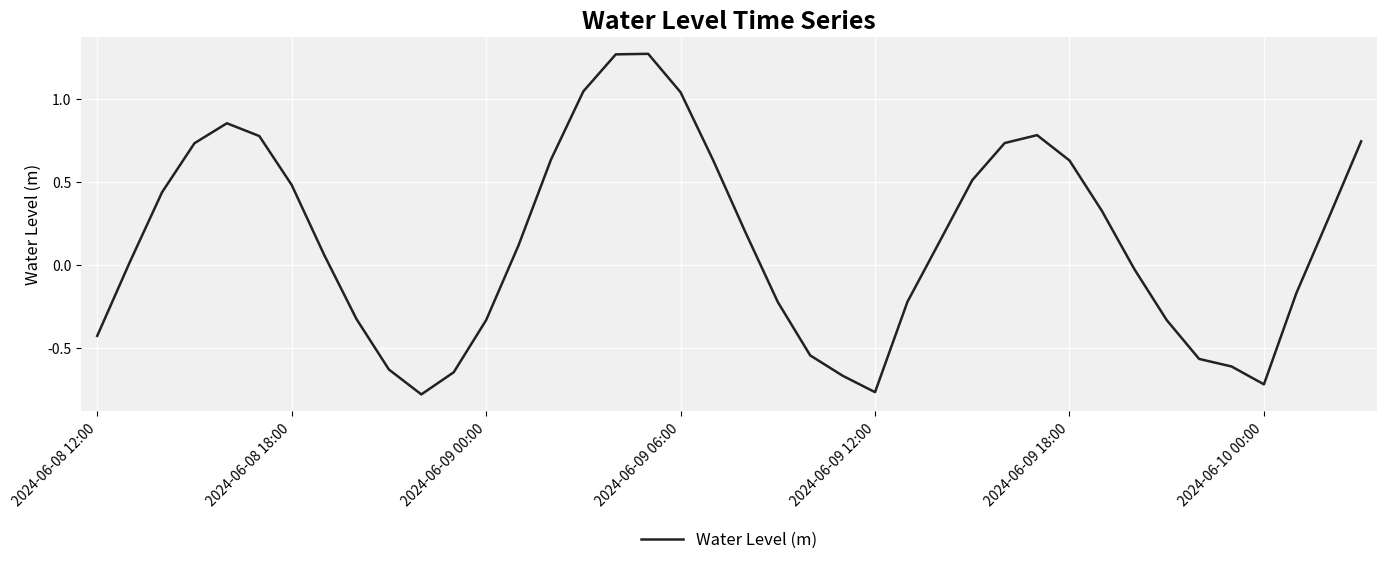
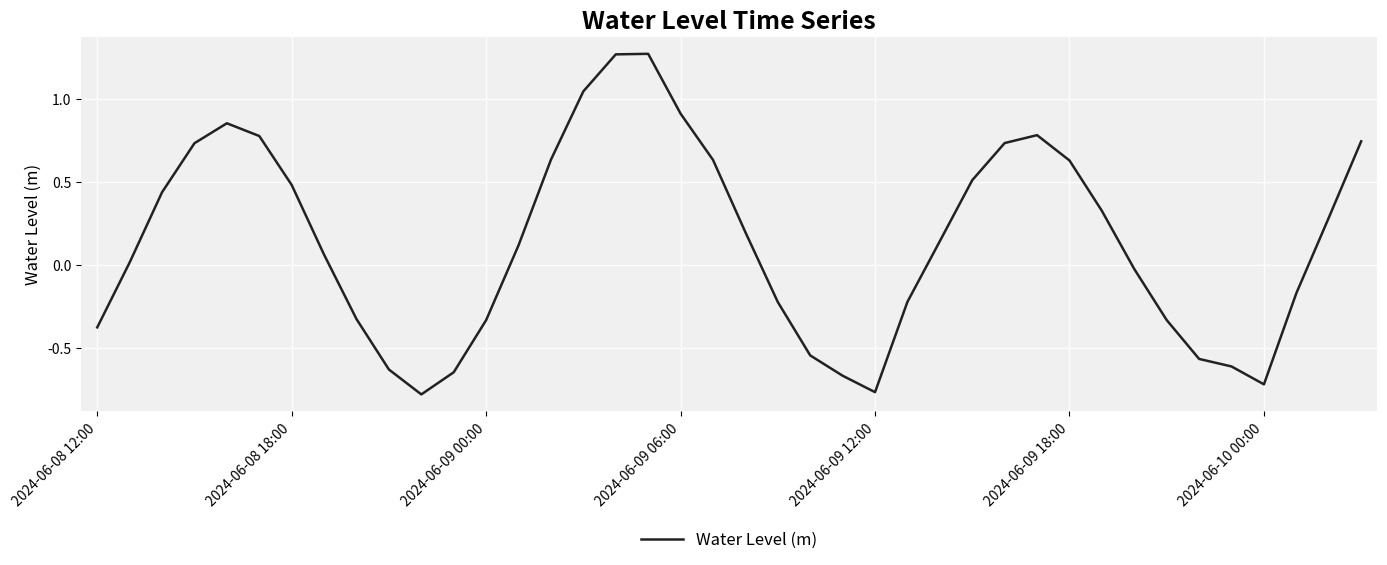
  {
-   "2024-06-08 12:00": -0.43,
+   "2024-06-08 12:00": -0.38,
    "2024-06-08 18:00": 0.48,
    "2024-06-09 00:00": -0.33,
-   "2024-06-09 06:00": 1.04,
+   "2024-06-09 06:00": 0.91,
    "2024-06-09 12:00": -0.77,
    "2024-06-09 18:00": 0.63,
    "2024-06-10 00:00": -0.72
  }
